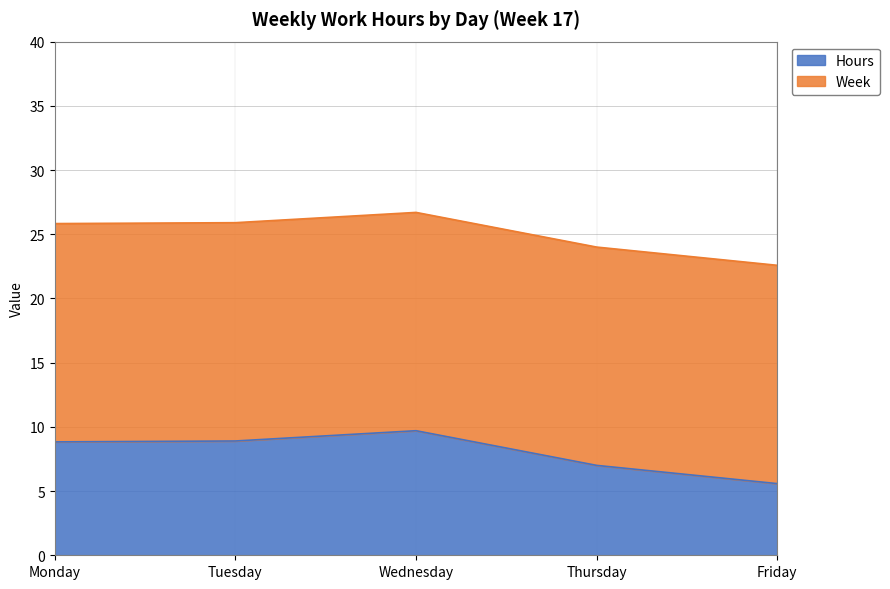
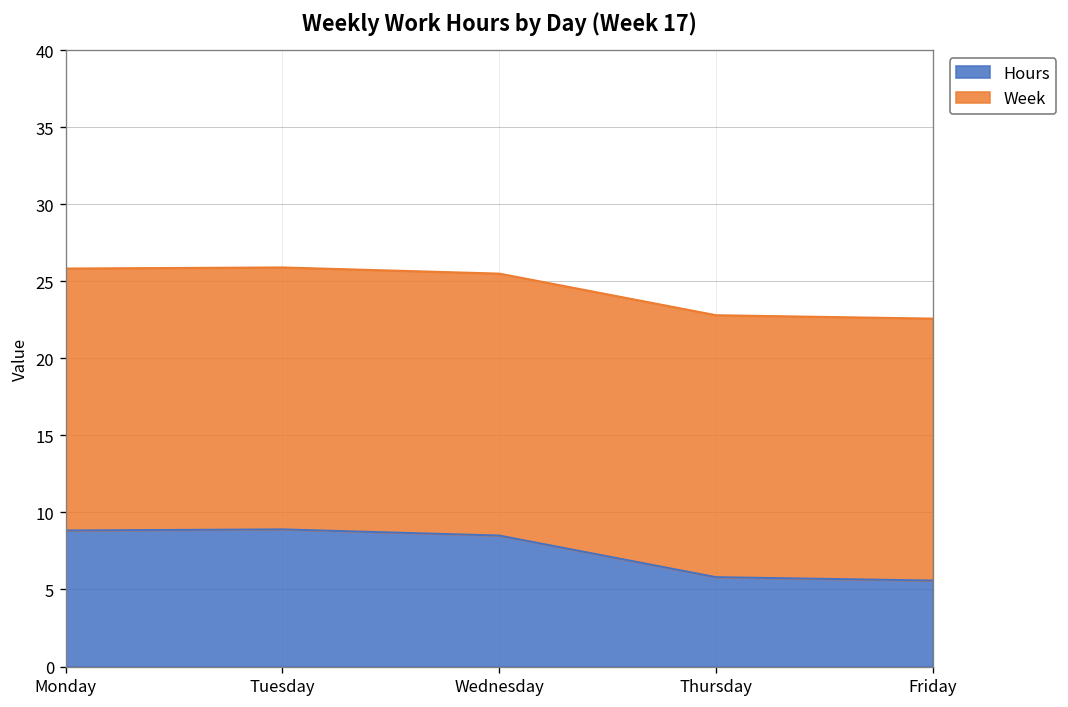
  {
    "Hours": {
      "Monday": 8.8,
      "Tuesday": 8.9,
-     "Wednesday": 9.7,
-     "Thursday": 7.0,
+     "Wednesday": 8.5,
+     "Thursday": 5.8,
      "Friday": 5.6
    },
    "Week": {
      "Monday": 17.0,
      "Tuesday": 17.0,
      "Wednesday": 17.0,
      "Thursday": 17.0,
      "Friday": 17.0
    }
  }
